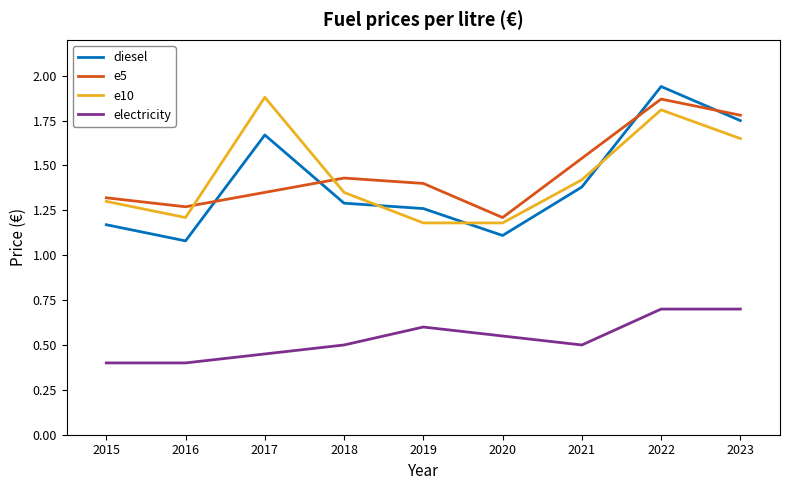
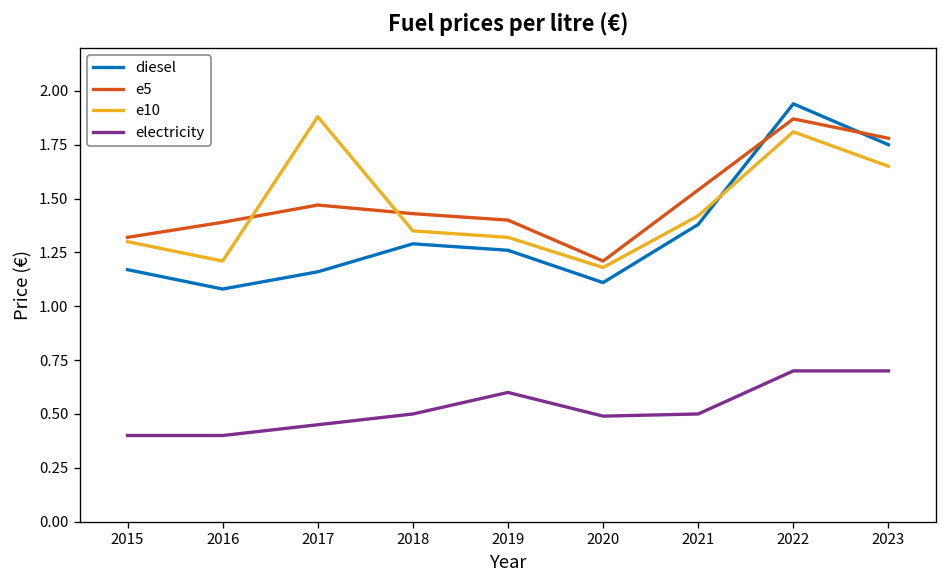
  {
    "diesel": {
      "2015": 1.17,
      "2016": 1.08,
-     "2017": 1.67,
+     "2017": 1.16,
      "2018": 1.29,
      "2019": 1.26,
      "2020": 1.11,
      "2021": 1.38,
      "2022": 1.94,
      "2023": 1.75
    },
    "e5": {
      "2015": 1.32,
-     "2016": 1.27,
-     "2017": 1.35,
+     "2016": 1.39,
+     "2017": 1.47,
      "2018": 1.43,
      "2019": 1.40,
      "2020": 1.21,
      "2021": 1.54,
      "2022": 1.87,
      "2023": 1.78
    },
    "e10": {
      "2015": 1.30,
      "2016": 1.21,
      "2017": 1.88,
      "2018": 1.35,
-     "2019": 1.18,
+     "2019": 1.32,
      "2020": 1.18,
      "2021": 1.42,
      "2022": 1.81,
      "2023": 1.65
    },
    "electricity": {
      "2015": 0.40,
      "2016": 0.40,
      "2017": 0.45,
      "2018": 0.50,
      "2019": 0.60,
-     "2020": 0.55,
+     "2020": 0.49,
      "2021": 0.50,
      "2022": 0.70,
      "2023": 0.70
    }
  }
